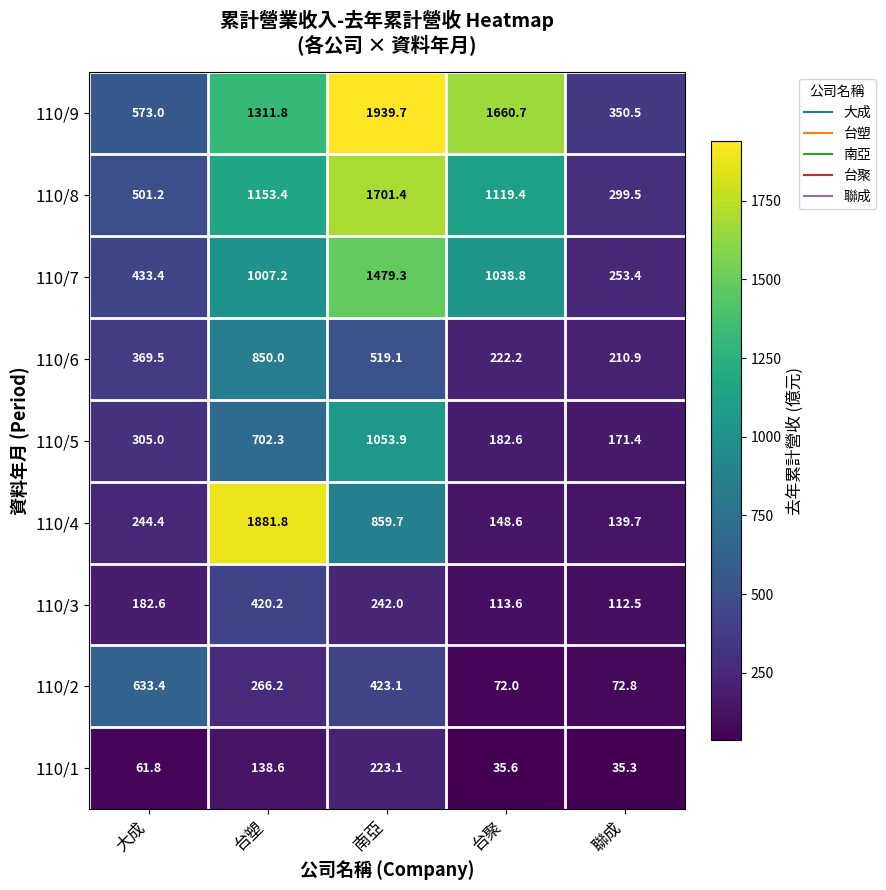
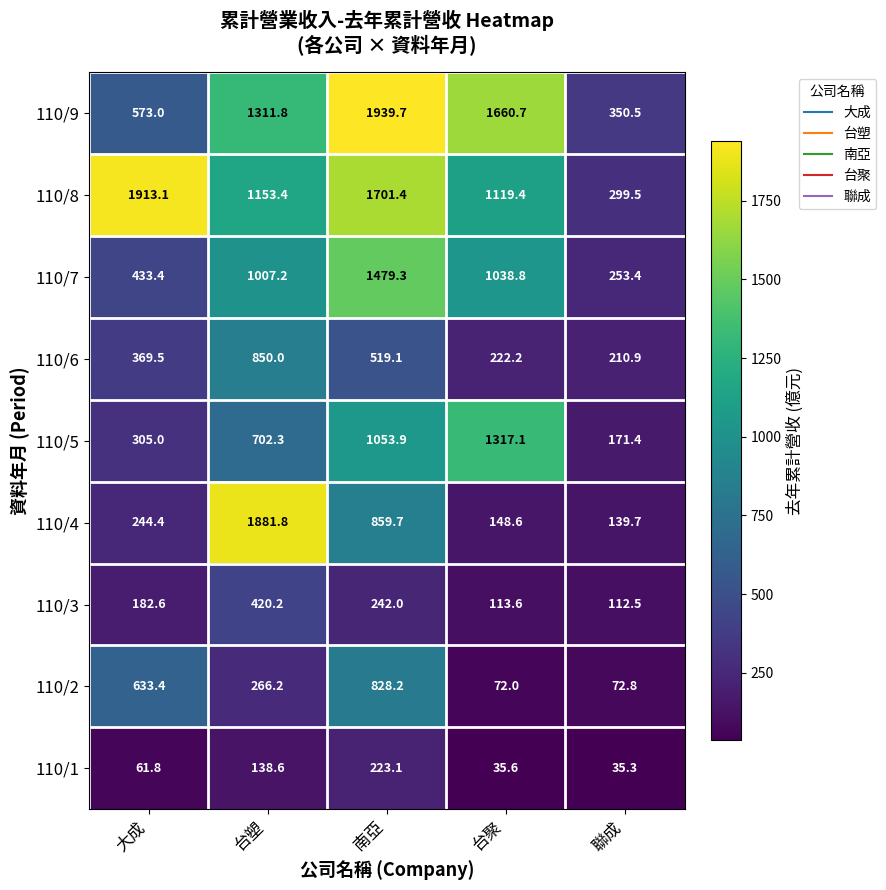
  {
    "110/9": {
      "大成": 573.0,
      "台塑": 1311.8,
      "南亞": 1939.7,
      "台聚": 1660.7,
      "聯成": 350.5
    },
    "110/8": {
-     "大成": 501.2,
+     "大成": 1913.1,
      "台塑": 1153.4,
      "南亞": 1701.4,
      "台聚": 1119.4,
      "聯成": 299.5
    },
    "110/7": {
      "大成": 433.4,
      "台塑": 1007.2,
      "南亞": 1479.3,
      "台聚": 1038.8,
      "聯成": 253.4
    },
    "110/6": {
      "大成": 369.5,
      "台塑": 850.0,
      "南亞": 519.1,
      "台聚": 222.2,
      "聯成": 210.9
    },
    "110/5": {
      "大成": 305.0,
      "台塑": 702.3,
      "南亞": 1053.9,
-     "台聚": 182.6,
+     "台聚": 1317.1,
      "聯成": 171.4
    },
    "110/4": {
      "大成": 244.4,
      "台塑": 1881.8,
      "南亞": 859.7,
      "台聚": 148.6,
      "聯成": 139.7
    },
    "110/3": {
      "大成": 182.6,
      "台塑": 420.2,
      "南亞": 242.0,
      "台聚": 113.6,
      "聯成": 112.5
    },
    "110/2": {
      "大成": 633.4,
      "台塑": 266.2,
-     "南亞": 423.1,
+     "南亞": 828.2,
      "台聚": 72.0,
      "聯成": 72.8
    },
    "110/1": {
      "大成": 61.8,
      "台塑": 138.6,
      "南亞": 223.1,
      "台聚": 35.6,
      "聯成": 35.3
    }
  }
